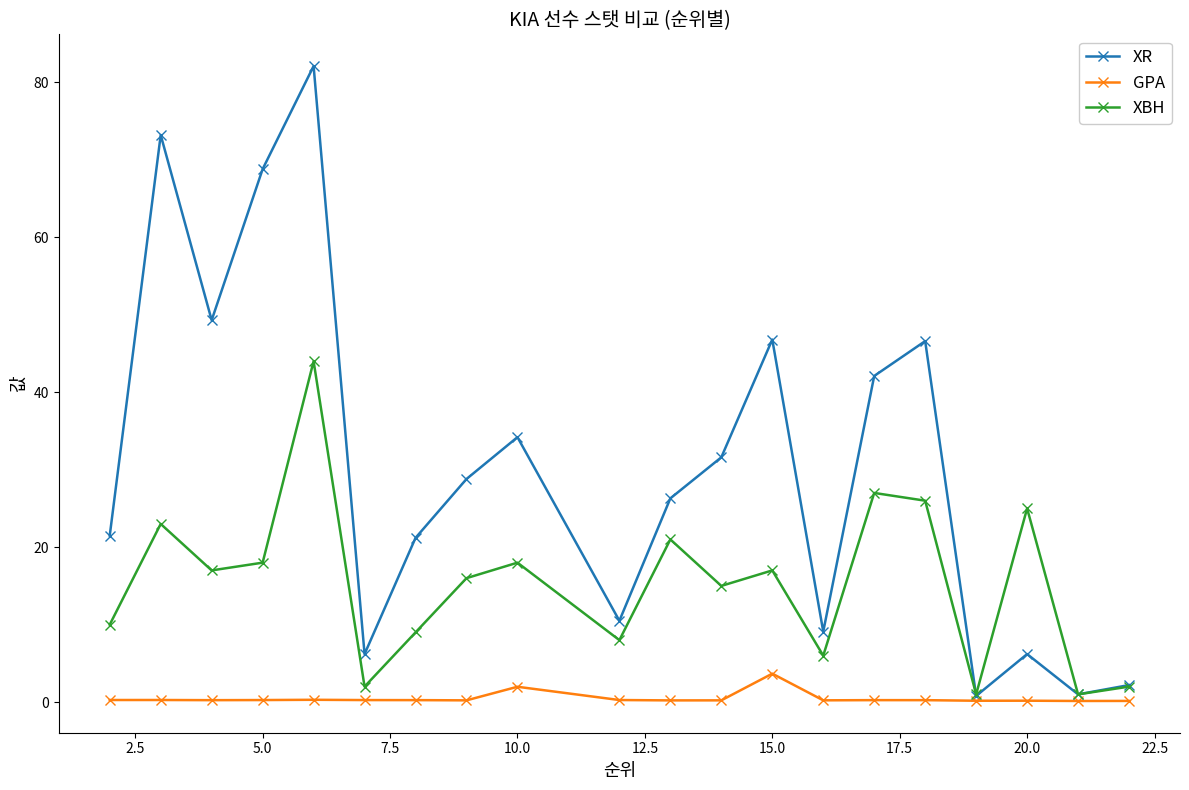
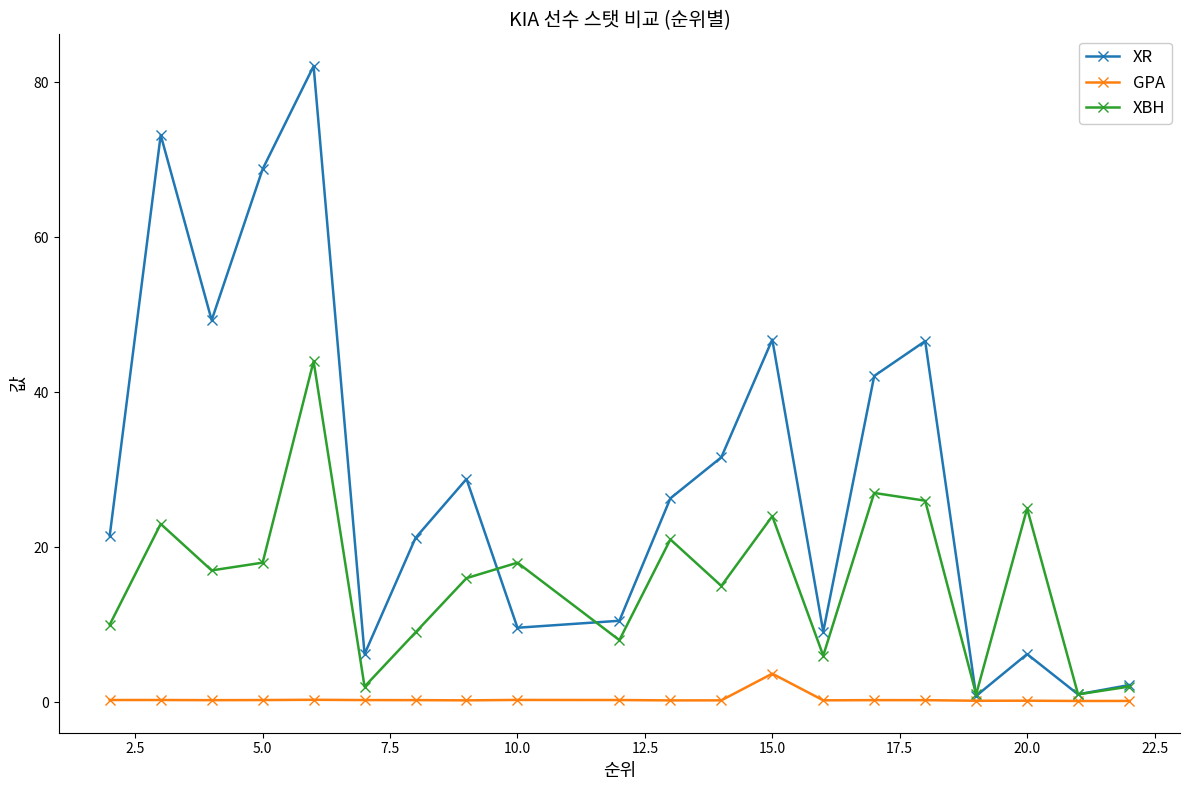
  {
    "XR": {
      "5.0": 69,
-     "10.0": 34,
+     "10.0": 10,
      "15.0": 47,
      "20.0": 6
    },
    "GPA": {
      "5.0": 0,
-     "10.0": 2,
+     "10.0": 0,
      "15.0": 4,
      "20.0": 0
    },
    "XBH": {
      "5.0": 18,
      "10.0": 18,
-     "15.0": 17,
+     "15.0": 24,
      "20.0": 25
    }
  }
